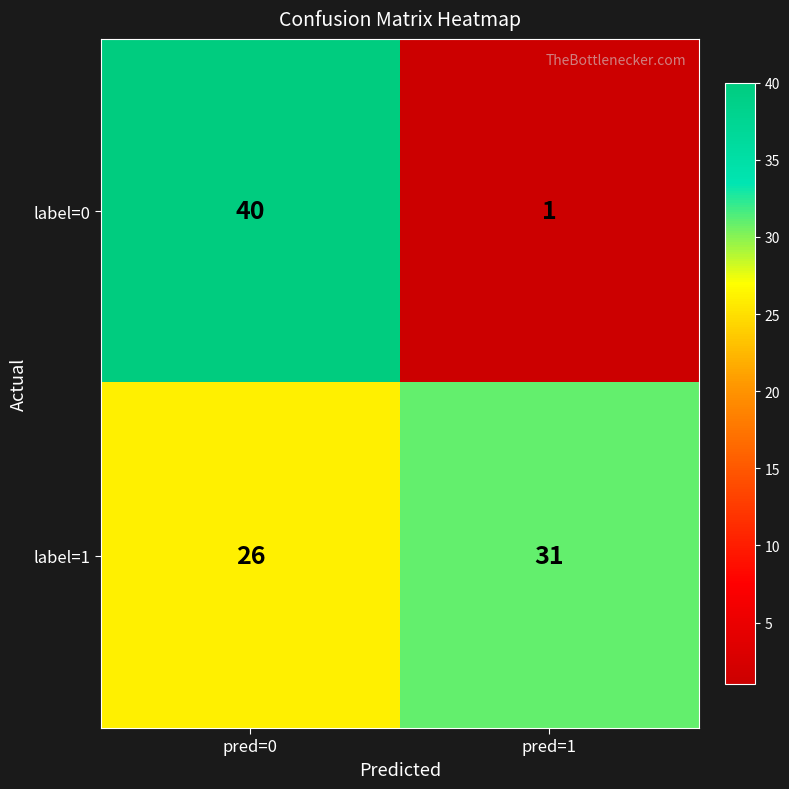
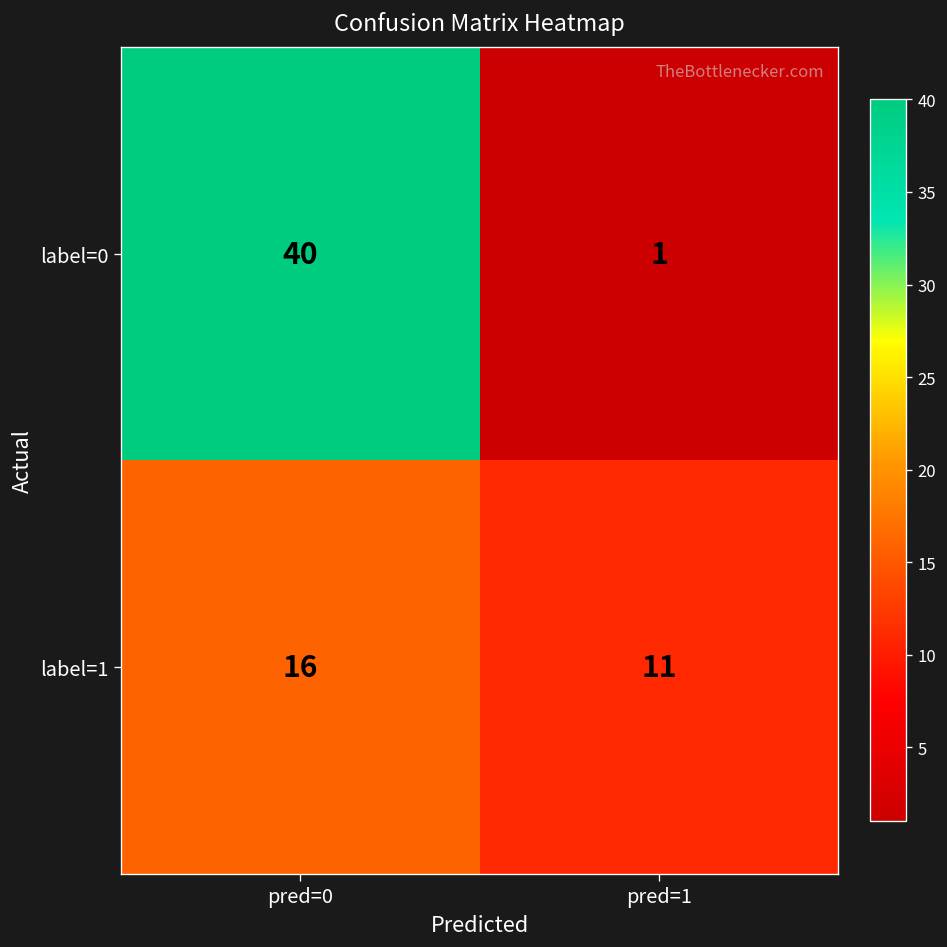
  {
    "label=0": {
      "pred=0": 40
    },
    "label=1": {
-     "pred=0": 26,
-     "pred=1": 31
+     "pred=0": 16,
+     "pred=1": 11
    }
  }
